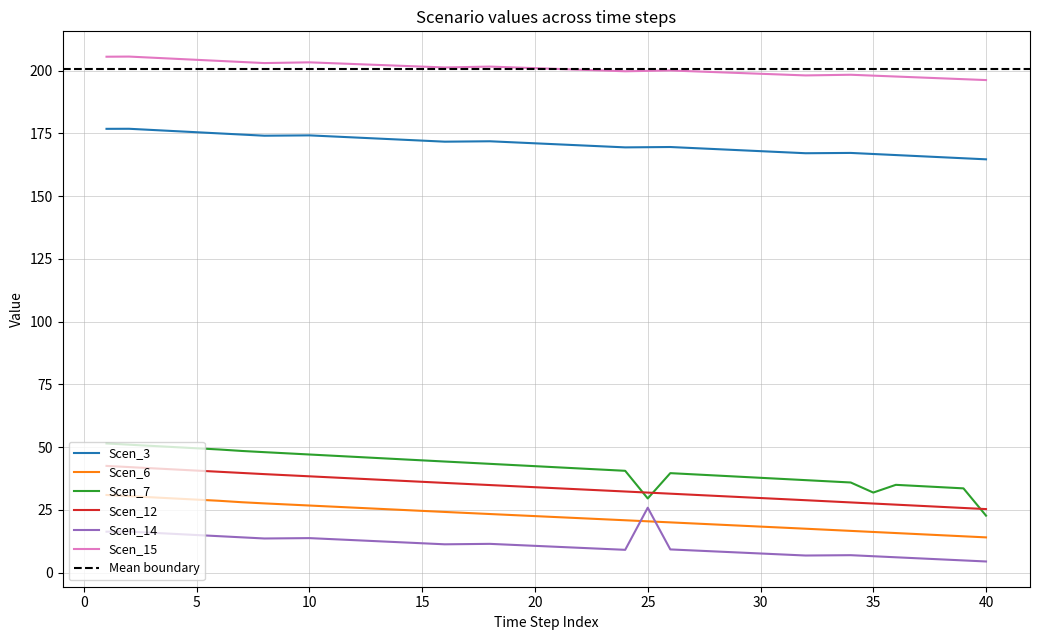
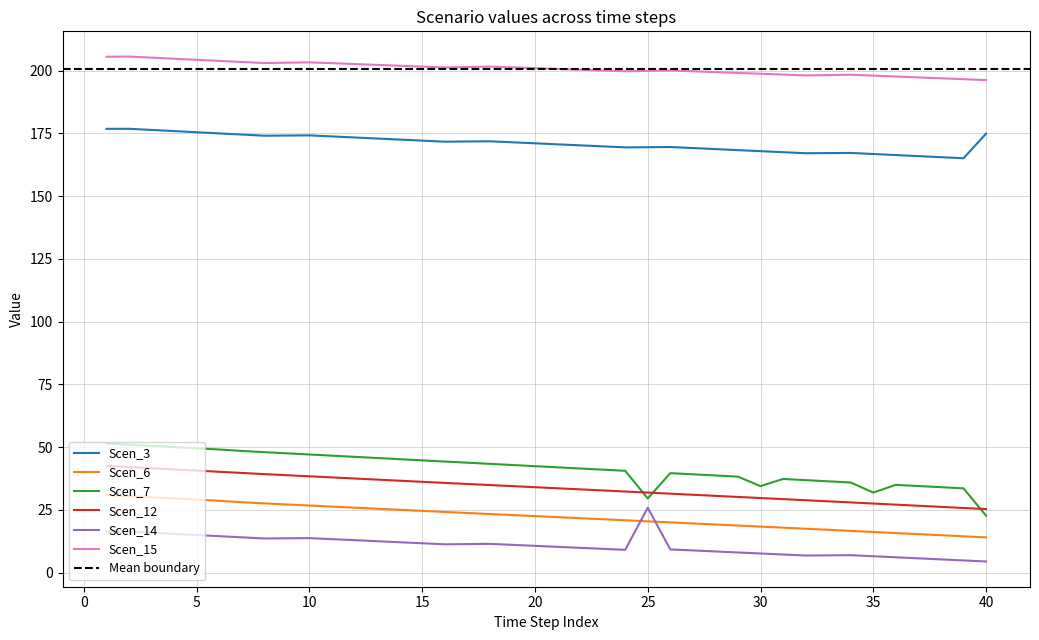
  {
    "Scen_3": {
      "5": 175,
      "10": 174,
      "15": 172,
      "20": 171,
      "25": 170,
      "30": 168,
      "35": 167,
-     "40": 165
+     "40": 175
    },
    "Scen_6": {
      "10": 27,
      "15": 25,
      "20": 23,
      "25": 20,
      "30": 18,
      "35": 16,
      "40": 14
    },
    "Scen_7": {
      "10": 47,
      "15": 45,
      "20": 42,
      "25": 30,
-     "30": 38,
+     "30": 34,
      "35": 32,
      "40": 23
    },
    "Scen_12": {
      "10": 38,
      "15": 36,
      "20": 34,
      "25": 32,
      "30": 30,
      "35": 28,
      "40": 25
    },
    "Scen_14": {
      "10": 14,
      "15": 12,
      "20": 11,
      "25": 26,
      "30": 8,
      "35": 7,
      "40": 4
    },
    "Scen_15": {
      "5": 204,
      "10": 203,
      "15": 202,
      "20": 201,
      "25": 200,
      "30": 199,
      "35": 198,
      "40": 196
    }
  }
